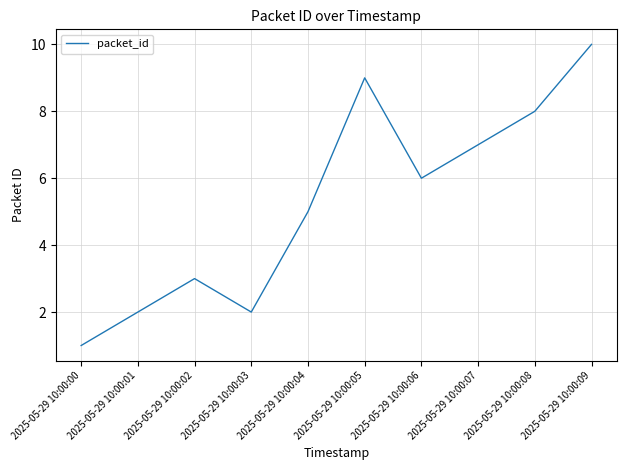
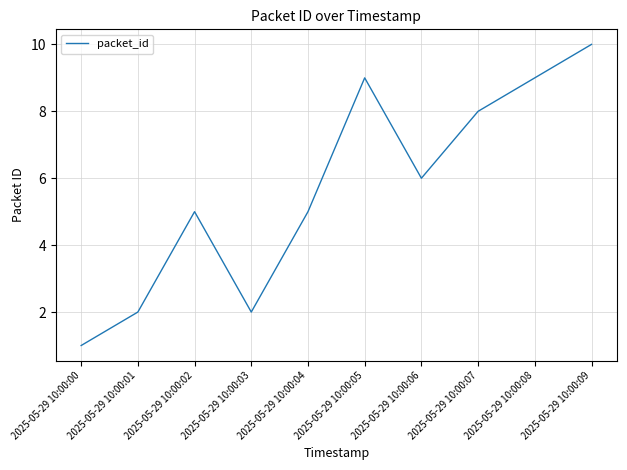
  {
    "2025-05-29 10:00:00": 1,
    "2025-05-29 10:00:01": 2,
-   "2025-05-29 10:00:02": 3,
+   "2025-05-29 10:00:02": 5,
    "2025-05-29 10:00:03": 2,
    "2025-05-29 10:00:04": 5,
    "2025-05-29 10:00:05": 9,
    "2025-05-29 10:00:06": 6,
-   "2025-05-29 10:00:07": 7,
-   "2025-05-29 10:00:08": 8,
+   "2025-05-29 10:00:07": 8,
+   "2025-05-29 10:00:08": 9,
    "2025-05-29 10:00:09": 10
  }
